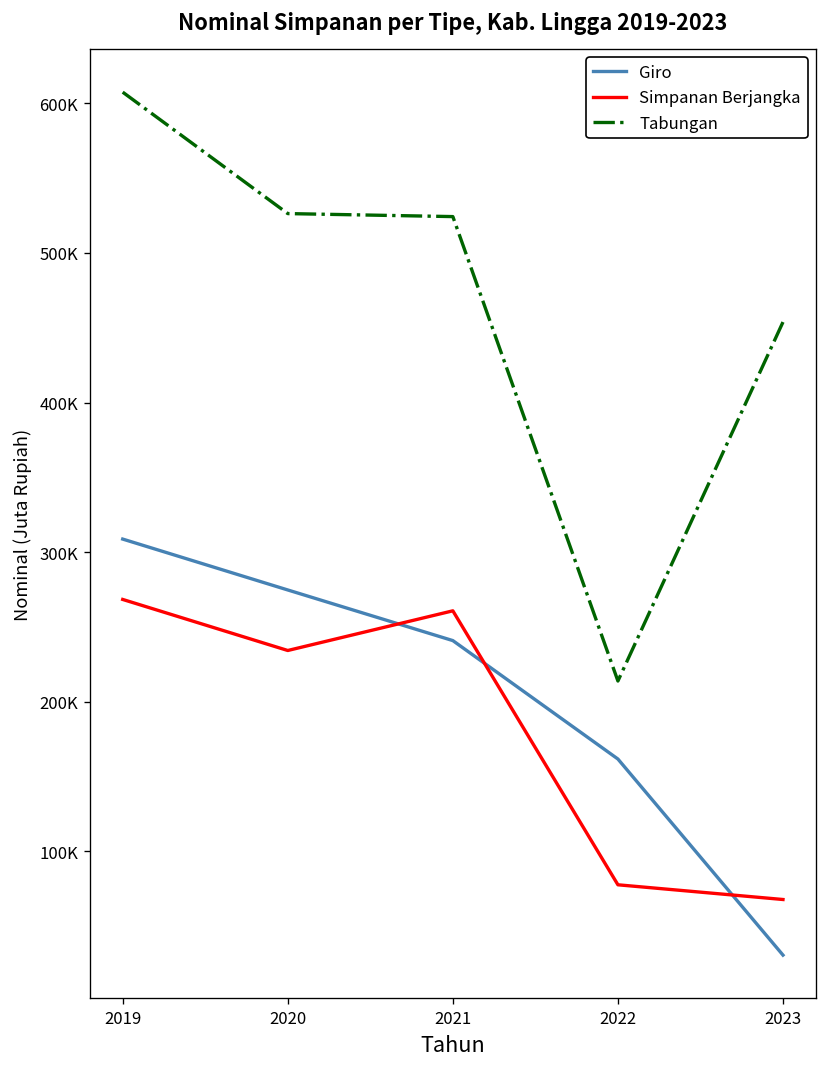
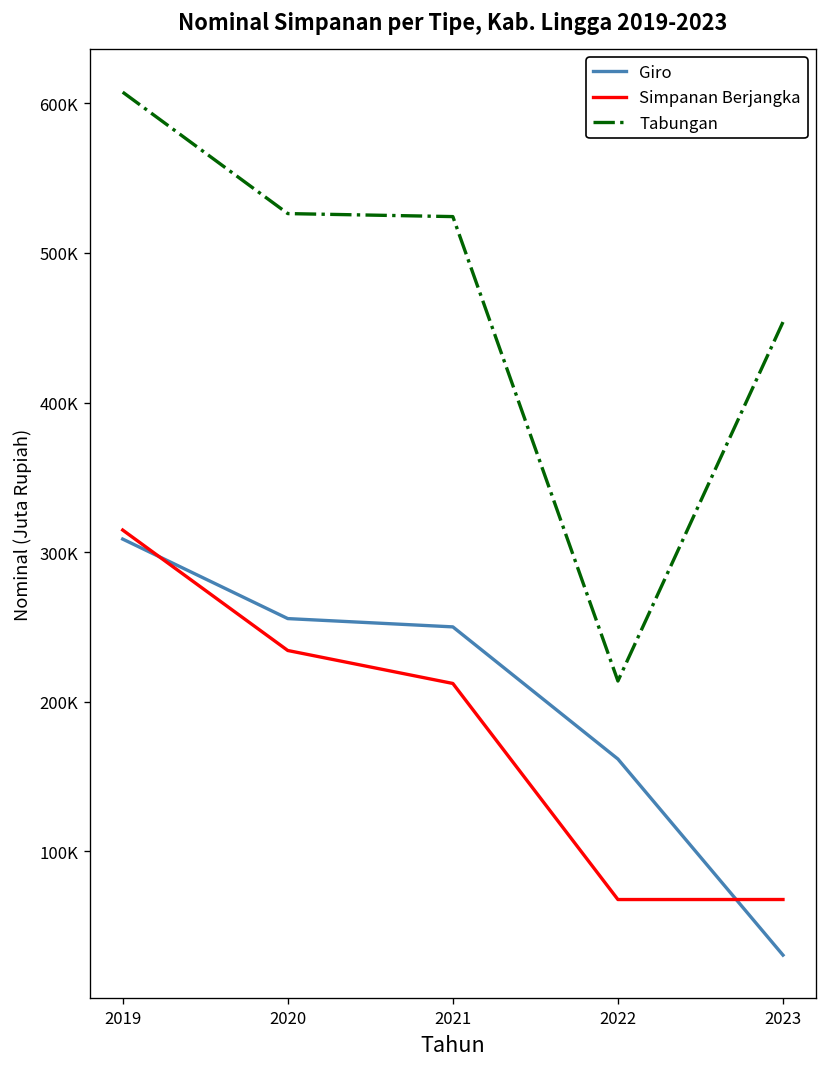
  {
    "Giro": {
      "2019": 309000,
-     "2020": 275000,
-     "2021": 241000,
+     "2020": 256000,
+     "2021": 250000,
      "2022": 162000,
      "2023": 31000
    },
    "Simpanan Berjangka": {
-     "2019": 268000,
+     "2019": 315000,
      "2020": 234000,
-     "2021": 261000,
-     "2022": 78000,
+     "2021": 212000,
+     "2022": 68000,
      "2023": 68000
    },
    "Tabungan": {
      "2019": 607000,
      "2020": 526000,
      "2021": 524000,
      "2022": 214000,
      "2023": 454000
    }
  }
